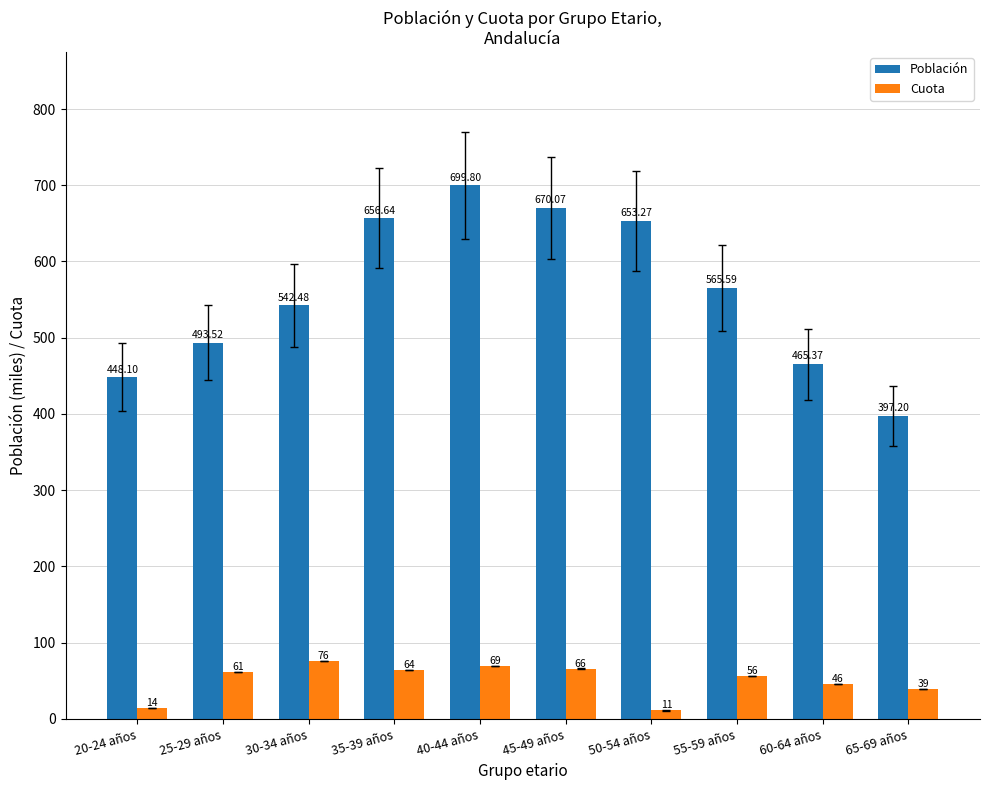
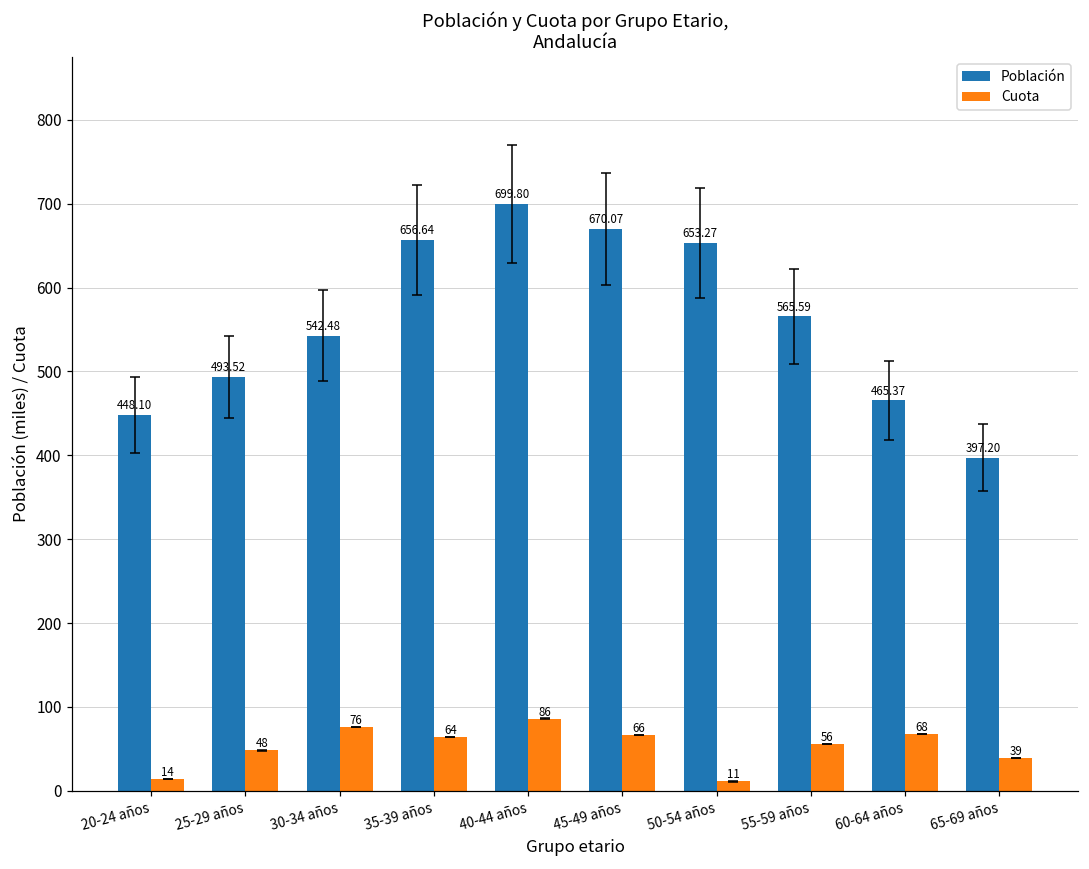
  {
    "Cuota": {
-     "25-29 años": 61,
-     "40-44 años": 69,
-     "60-64 años": 46
+     "25-29 años": 48,
+     "40-44 años": 86,
+     "60-64 años": 68
    }
  }
